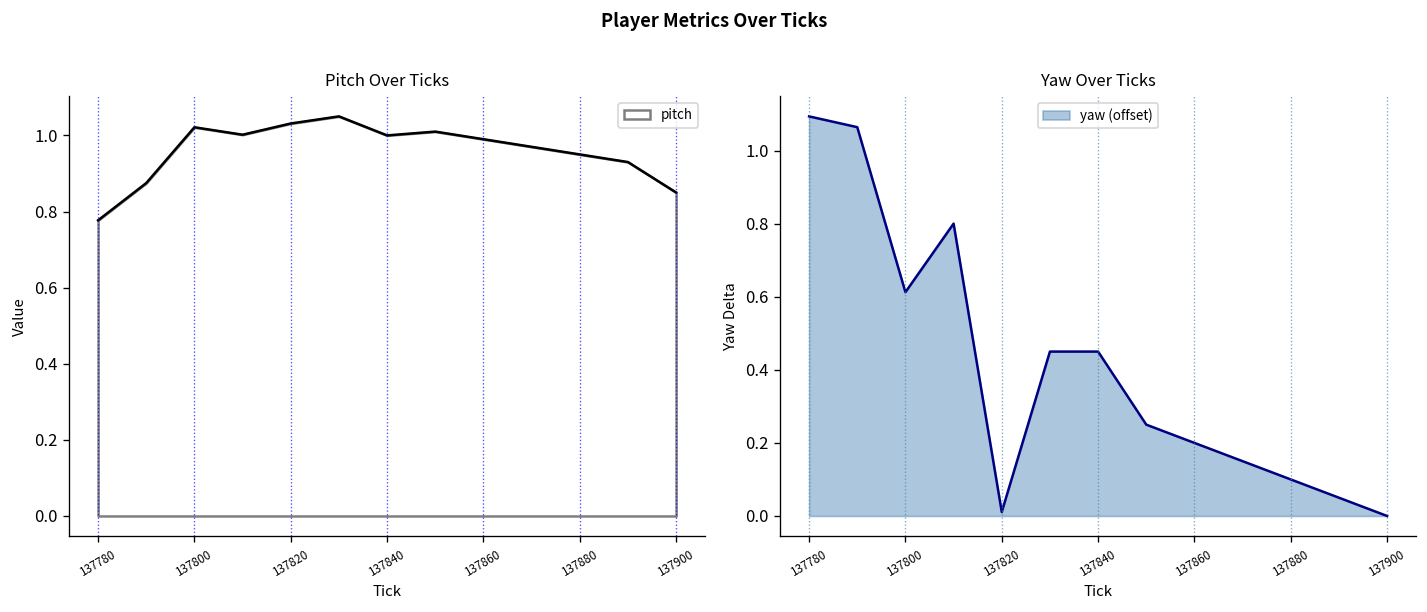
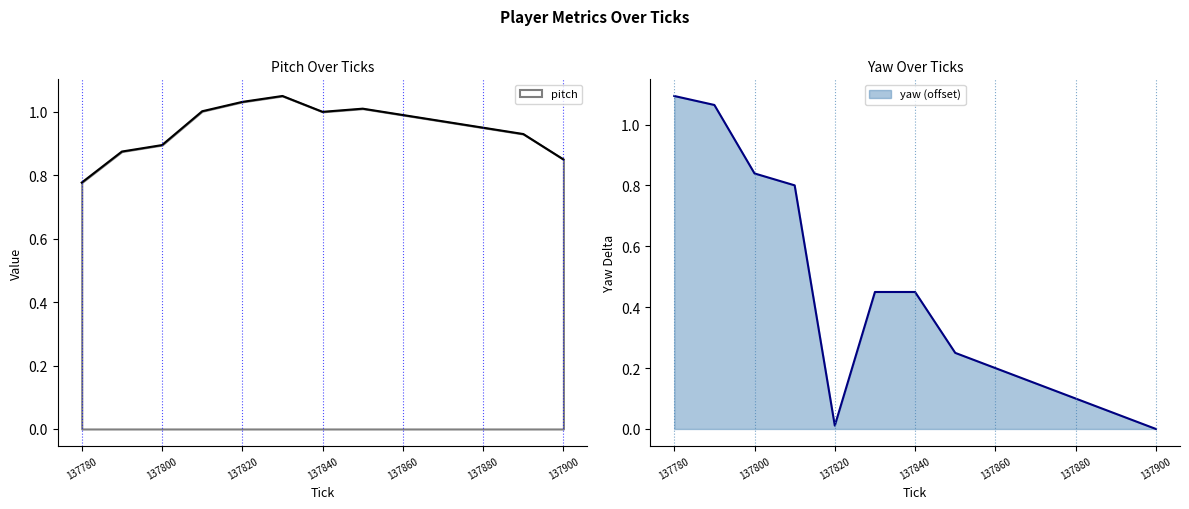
  {
    "Pitch Over Ticks": {
      "137780": 0.78,
-     "137800": 1.02,
+     "137800": 0.90,
      "137820": 1.03,
      "137840": 1.00,
      "137860": 0.99,
      "137880": 0.95,
      "137900": 0.85
    },
    "Yaw Over Ticks": {
      "137780": 1.09,
-     "137800": 0.61,
+     "137800": 0.84,
      "137820": 0.01,
      "137840": 0.45,
      "137860": 0.20,
      "137880": 0.10,
      "137900": 0.00
    }
  }
